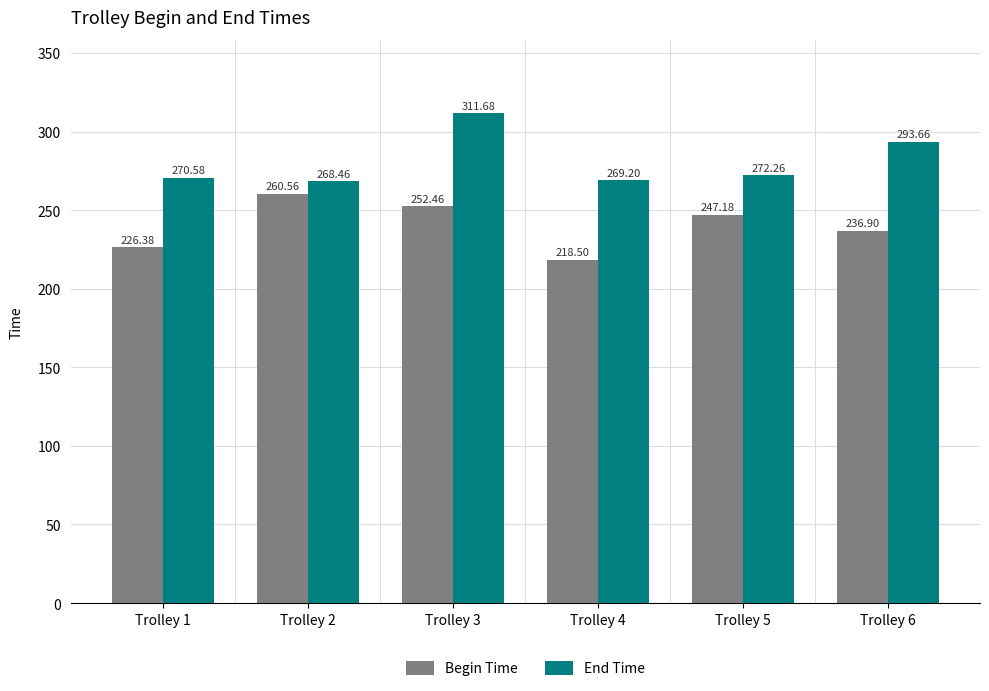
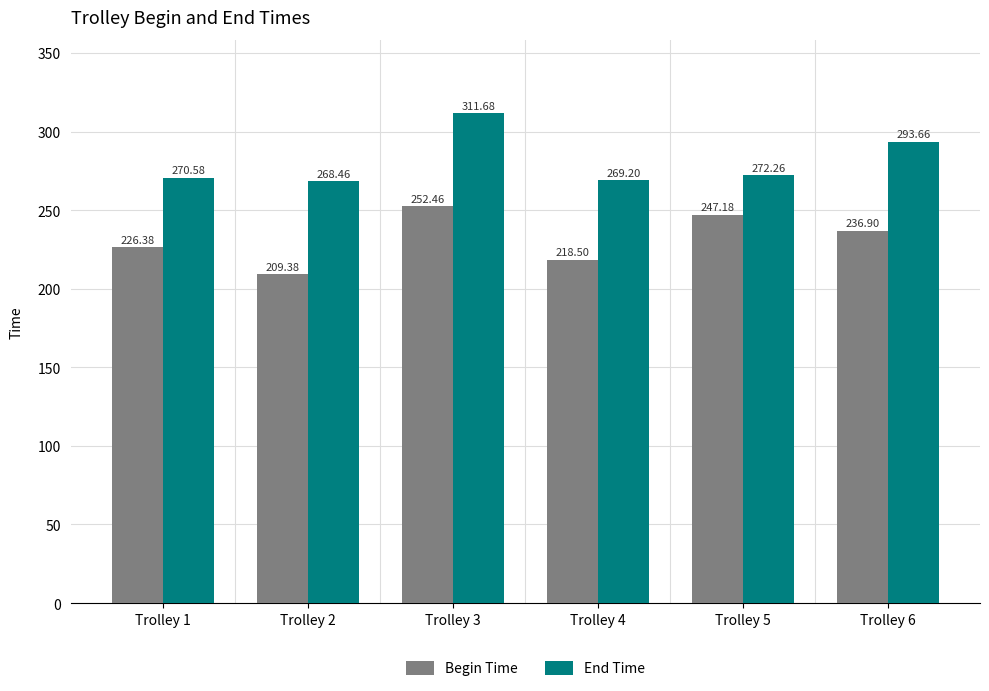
  {
    "Begin Time": {
      "Trolley 1": 226.38,
-     "Trolley 2": 260.56,
+     "Trolley 2": 209.38,
      "Trolley 3": 252.46,
      "Trolley 4": 218.50,
      "Trolley 5": 247.18,
      "Trolley 6": 236.90
    },
    "End Time": {
      "Trolley 1": 270.58,
      "Trolley 2": 268.46,
      "Trolley 3": 311.68,
      "Trolley 4": 269.20,
      "Trolley 5": 272.26,
      "Trolley 6": 293.66
    }
  }
